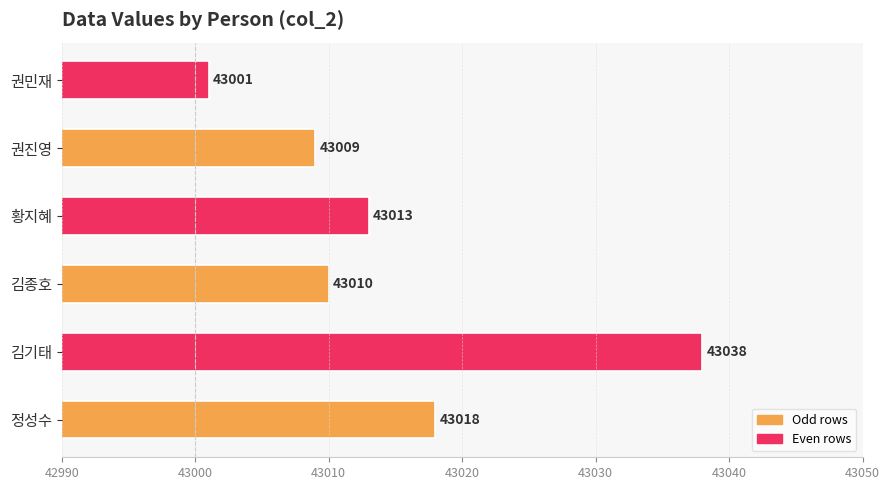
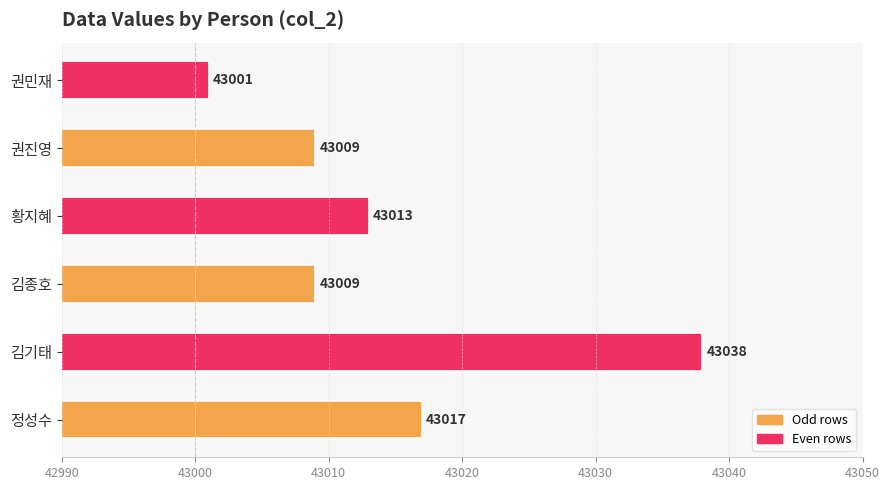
  {
    "권민재": 43001,
    "권진영": 43009,
    "황지혜": 43013,
-   "김종호": 43010,
+   "김종호": 43009,
    "김기태": 43038,
-   "정성수": 43018
+   "정성수": 43017
  }
